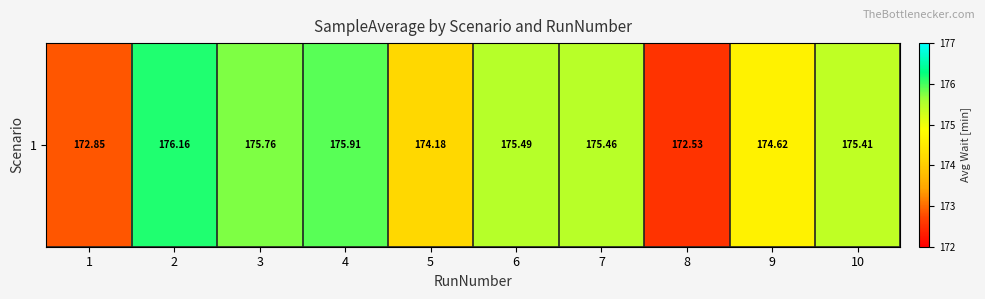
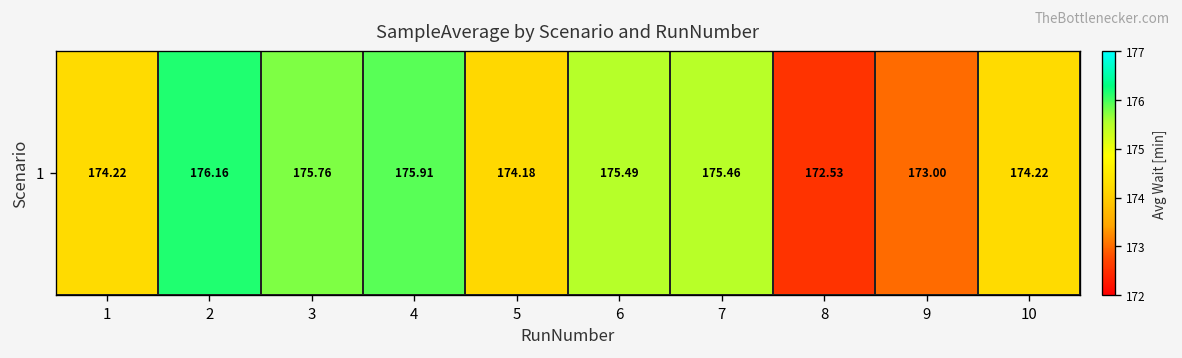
  {
    "1": {
-     "1": 172.85,
+     "1": 174.22,
      "2": 176.16,
      "3": 175.76,
      "4": 175.91,
      "5": 174.18,
      "6": 175.49,
      "7": 175.46,
      "8": 172.53,
-     "9": 174.62,
-     "10": 175.41
+     "9": 173.00,
+     "10": 174.22
    }
  }
